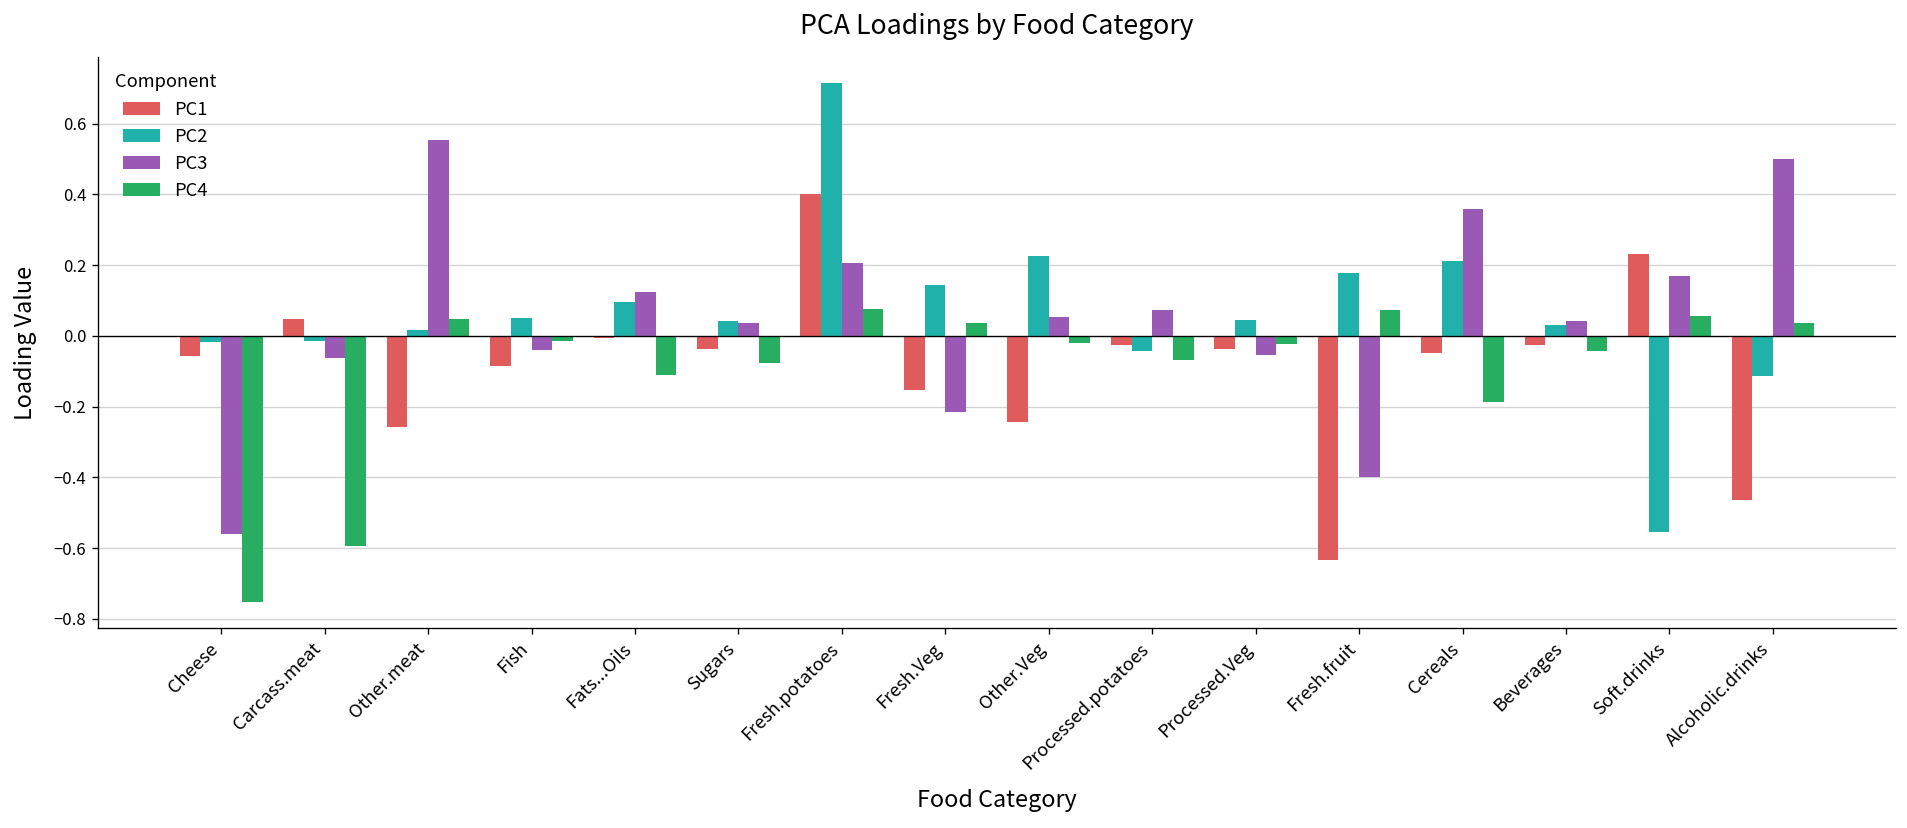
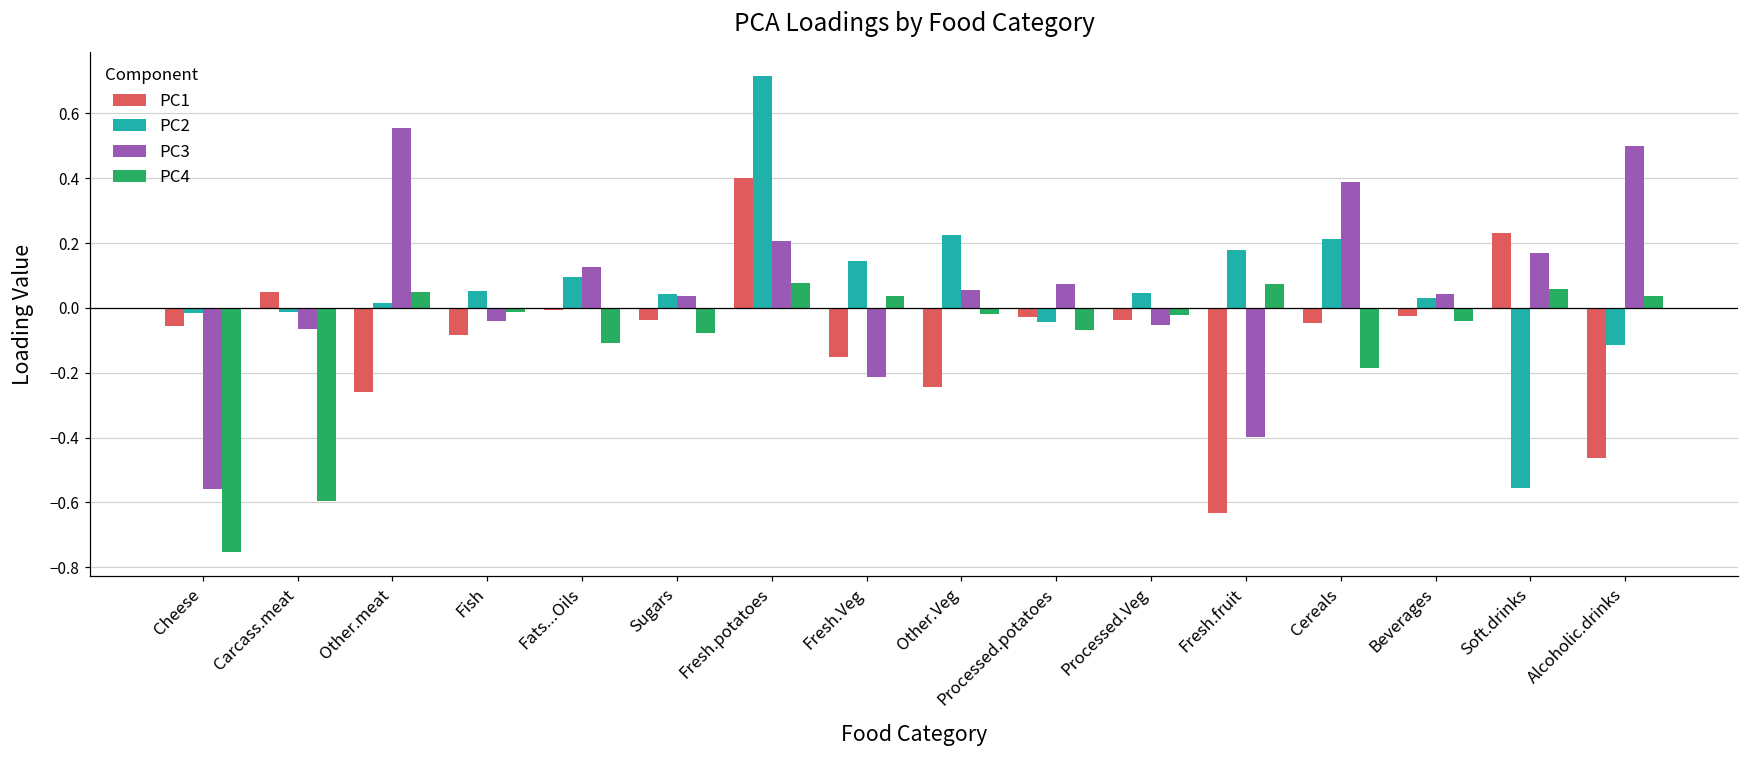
  {
    "PC1": {
      "Cheese": -0.06,
      "Carcass.meat": 0.05,
      "Other.meat": -0.26,
      "Fish": -0.08,
      "Sugars": -0.04,
      "Fresh.potatoes": 0.40,
      "Fresh.Veg": -0.15,
      "Other.Veg": -0.24,
      "Processed.potatoes": -0.03,
      "Processed.Veg": -0.04,
      "Fresh.fruit": -0.63,
      "Cereals": -0.05,
      "Beverages": -0.03,
      "Soft.drinks": 0.23,
      "Alcoholic.drinks": -0.46
    },
    "PC2": {
      "Cheese": -0.02,
      "Carcass.meat": -0.01,
      "Other.meat": 0.02,
      "Fish": 0.05,
      "Fats...Oils": 0.10,
      "Sugars": 0.04,
      "Fresh.potatoes": 0.72,
      "Fresh.Veg": 0.14,
      "Other.Veg": 0.23,
      "Processed.potatoes": -0.04,
      "Processed.Veg": 0.05,
      "Fresh.fruit": 0.18,
      "Cereals": 0.21,
      "Beverages": 0.03,
      "Soft.drinks": -0.56,
      "Alcoholic.drinks": -0.11
    },
    "PC3": {
      "Cheese": -0.56,
      "Carcass.meat": -0.06,
      "Other.meat": 0.56,
      "Fish": -0.04,
      "Fats...Oils": 0.13,
      "Sugars": 0.04,
      "Fresh.potatoes": 0.21,
      "Fresh.Veg": -0.21,
      "Other.Veg": 0.05,
      "Processed.potatoes": 0.07,
      "Processed.Veg": -0.05,
      "Fresh.fruit": -0.40,
-     "Cereals": 0.36,
+     "Cereals": 0.39,
      "Beverages": 0.04,
      "Soft.drinks": 0.17,
      "Alcoholic.drinks": 0.50
    },
    "PC4": {
      "Cheese": -0.75,
      "Carcass.meat": -0.59,
      "Other.meat": 0.05,
      "Fish": -0.01,
      "Fats...Oils": -0.11,
      "Sugars": -0.08,
      "Fresh.potatoes": 0.08,
      "Fresh.Veg": 0.04,
      "Other.Veg": -0.02,
      "Processed.potatoes": -0.07,
      "Processed.Veg": -0.02,
      "Fresh.fruit": 0.07,
      "Cereals": -0.19,
      "Beverages": -0.04,
      "Soft.drinks": 0.06,
      "Alcoholic.drinks": 0.04
    }
  }
